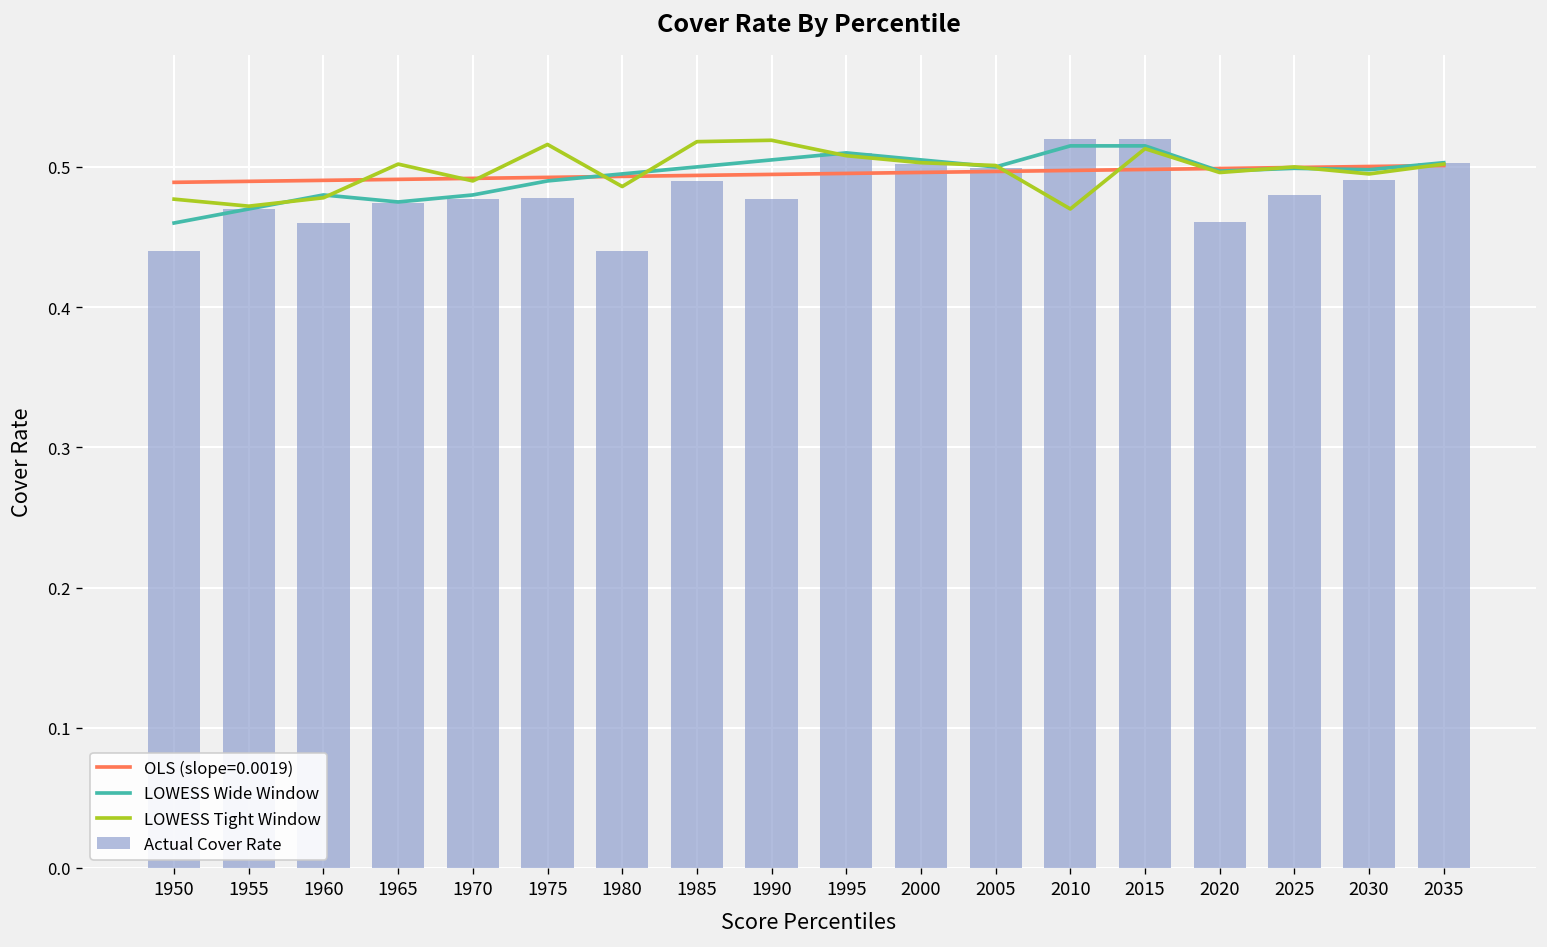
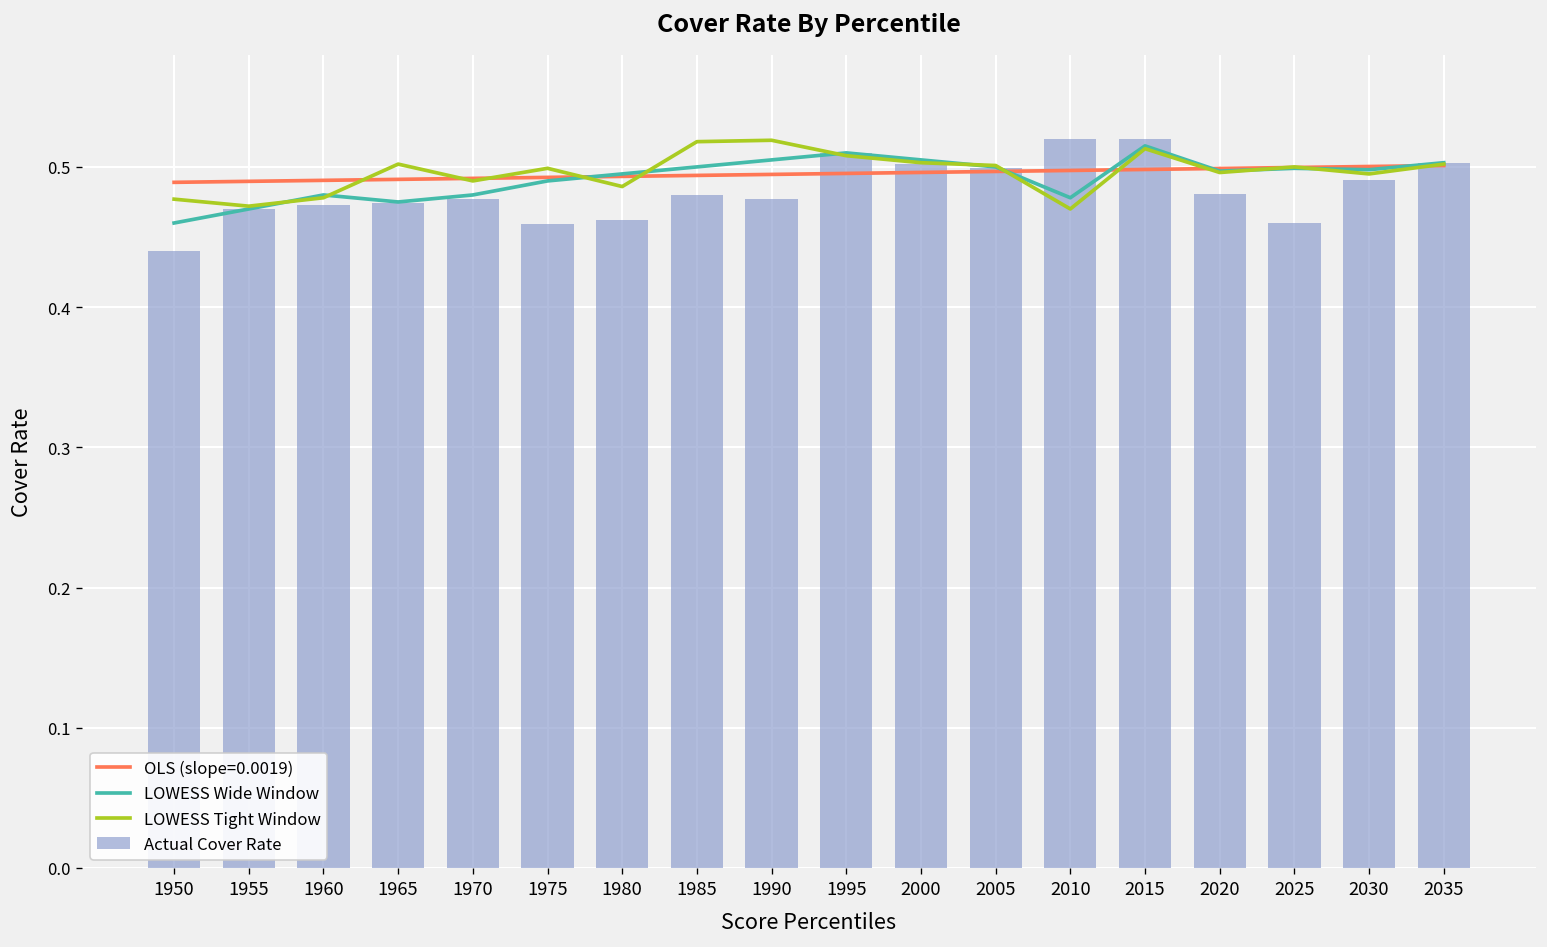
  {
    "OLS (slope=0.0019)": {
      "1950": 0.489,
      "1955": 0.490,
      "1960": 0.490,
      "1965": 0.491,
      "1975": 0.493,
      "1985": 0.494,
      "1990": 0.495,
      "1995": 0.495,
      "2000": 0.496,
      "2005": 0.497,
      "2010": 0.497,
      "2015": 0.498,
      "2030": 0.500
    },
    "Actual Cover Rate": {
      "1950": 0.440,
      "1955": 0.470,
-     "1960": 0.460,
+     "1960": 0.473,
      "1965": 0.474,
      "1970": 0.477,
-     "1975": 0.478,
-     "1980": 0.440,
-     "1985": 0.49,
+     "1975": 0.459,
+     "1980": 0.462,
+     "1985": 0.48,
      "1990": 0.477,
      "1995": 0.510,
      "2000": 0.502,
      "2005": 0.499,
      "2010": 0.520,
      "2015": 0.520,
-     "2020": 0.461,
-     "2025": 0.48,
+     "2020": 0.481,
+     "2025": 0.46,
      "2030": 0.491,
      "2035": 0.503
    },
    "LOWESS Wide Window": {
      "1950": 0.460,
      "1965": 0.475,
      "1970": 0.480,
      "1975": 0.490,
      "1985": 0.500,
      "1990": 0.505,
-     "2010": 0.515,
+     "2010": 0.478,
      "2030": 0.498
    },
    "LOWESS Tight Window": {
      "1950": 0.477,
      "1965": 0.502,
-     "1975": 0.516,
+     "1975": 0.499,
      "1980": 0.486,
      "1985": 0.518,
      "1990": 0.519,
      "2010": 0.470,
      "2030": 0.495
    }
  }
